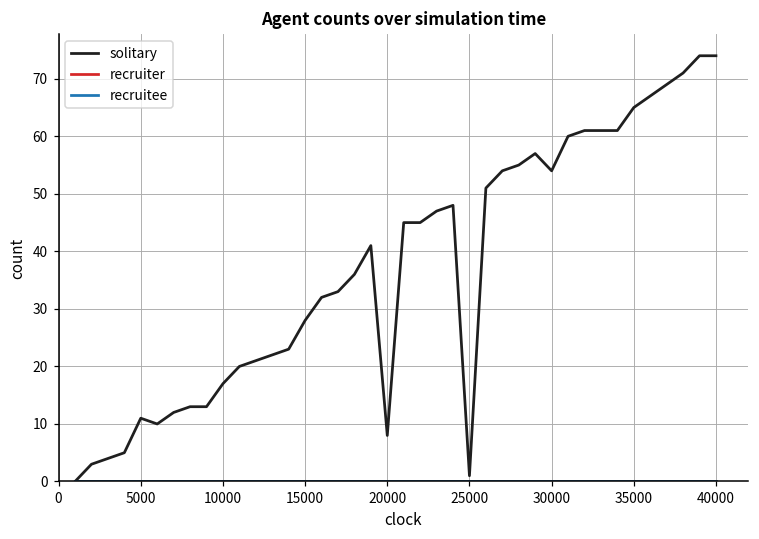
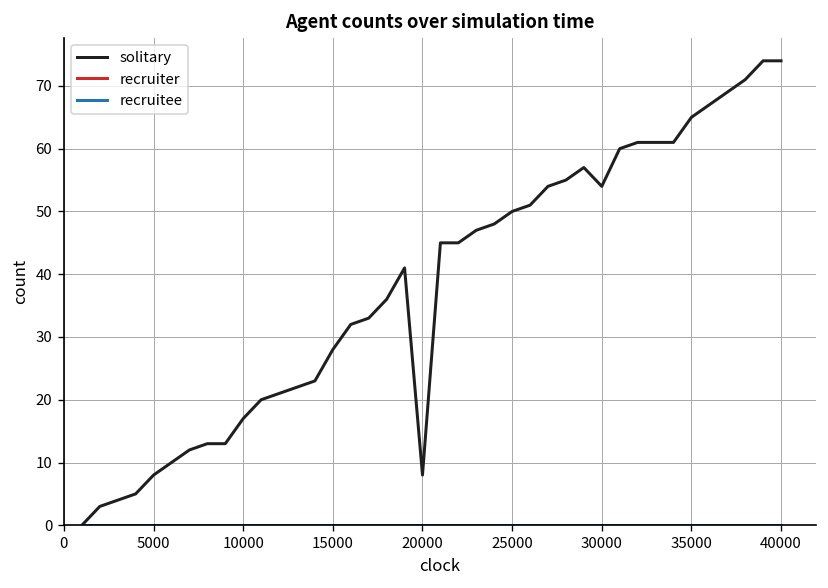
  {
    "solitary": {
-     "5000": 11,
+     "5000": 8,
      "10000": 17,
      "15000": 28,
      "20000": 8,
-     "25000": 1,
+     "25000": 50,
      "30000": 54,
      "35000": 65,
      "40000": 74
    },
    "recruitee": {
      "5000": 0,
      "10000": 0,
      "15000": 0,
      "20000": 0,
      "25000": 0,
      "30000": 0,
      "35000": 0,
      "40000": 0
    }
  }
